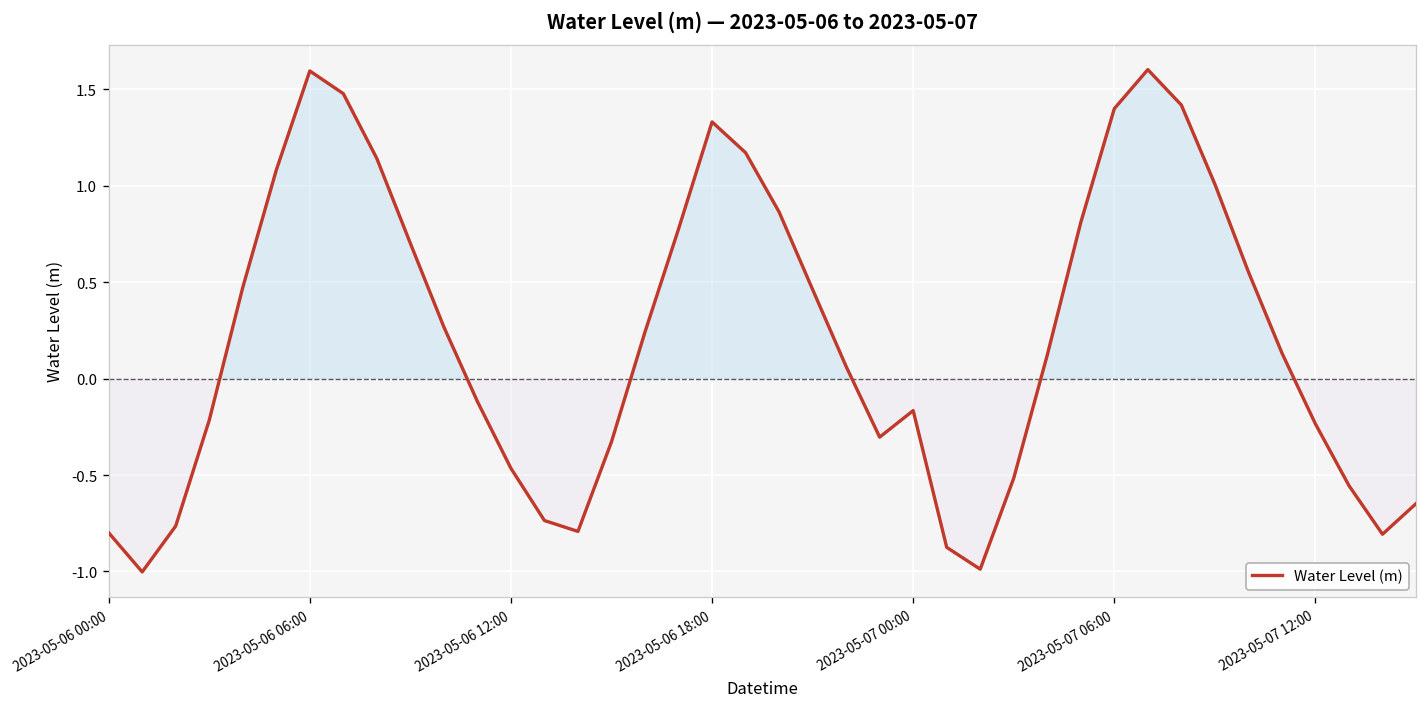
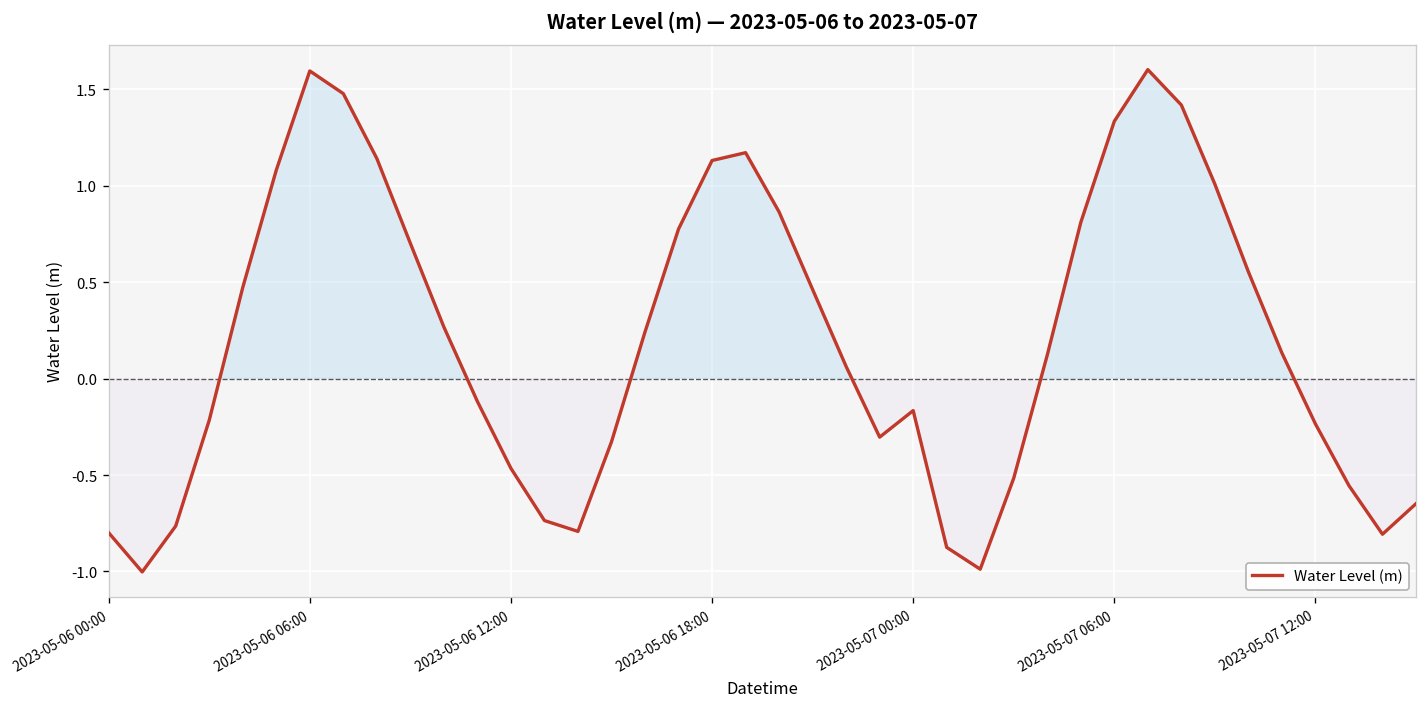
  {
    "2023-05-06 00:00": -0.80,
    "2023-05-06 06:00": 1.60,
    "2023-05-06 12:00": -0.47,
-   "2023-05-06 18:00": 1.33,
+   "2023-05-06 18:00": 1.13,
    "2023-05-07 00:00": -0.17,
-   "2023-05-07 06:00": 1.40,
+   "2023-05-07 06:00": 1.33,
    "2023-05-07 12:00": -0.24
  }
